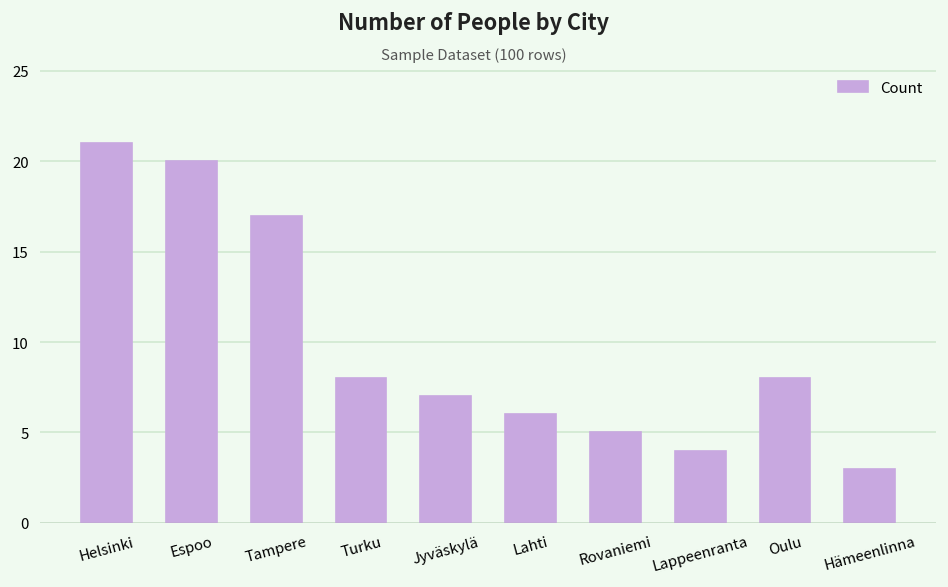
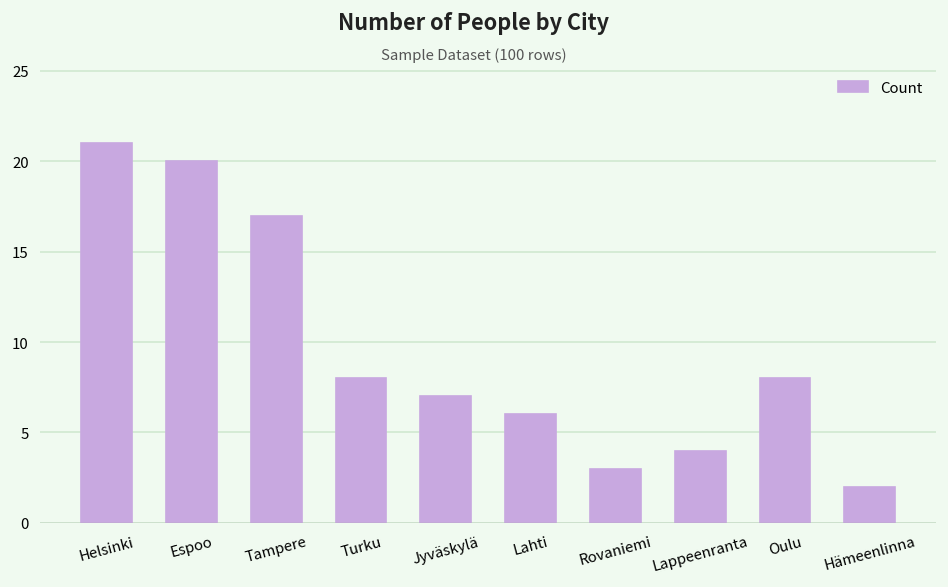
  {
    "Helsinki": 21,
    "Espoo": 20,
    "Tampere": 17,
    "Turku": 8,
    "Jyväskylä": 7,
    "Lahti": 6,
-   "Rovaniemi": 5,
+   "Rovaniemi": 3,
    "Lappeenranta": 4,
    "Oulu": 8,
-   "Hämeenlinna": 3
+   "Hämeenlinna": 2
  }
